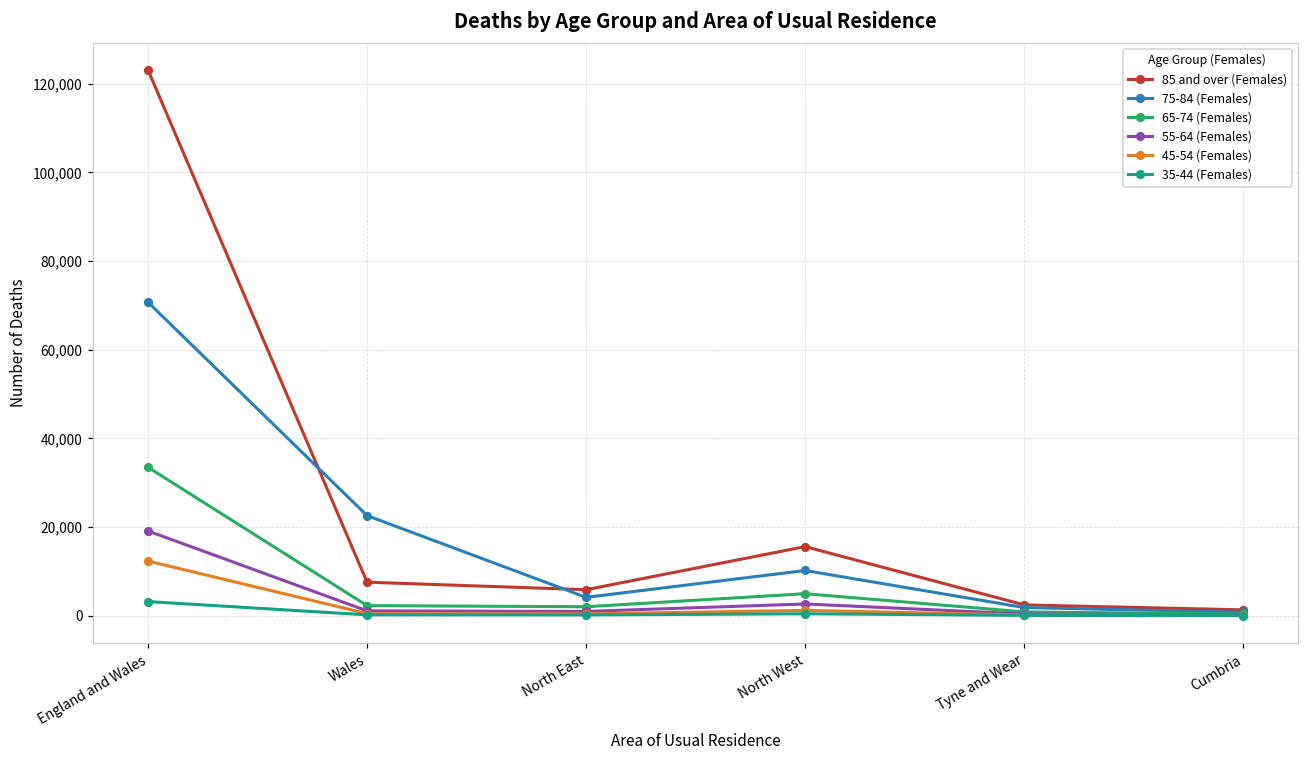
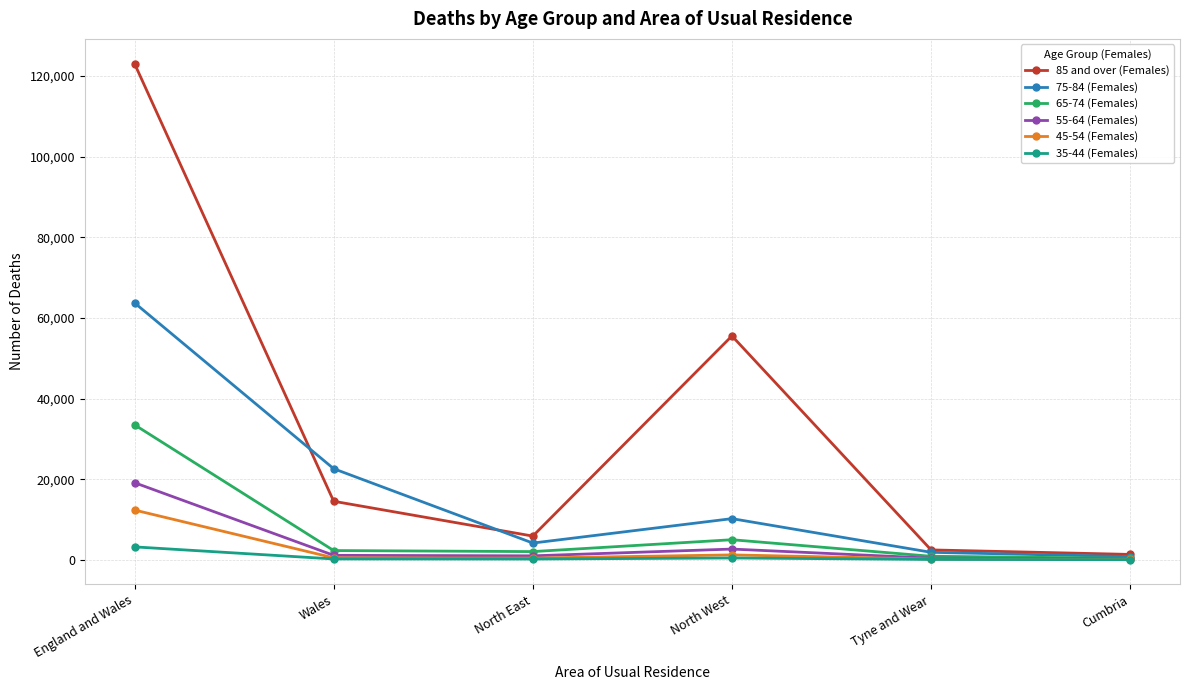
  {
    "85 and over (Females)": {
      "England and Wales": "123,000",
-     "Wales": "8,000",
+     "Wales": "15,000",
      "North East": "6,000",
-     "North West": "16,000"
+     "North West": "56,000"
    },
    "75-84 (Females)": {
-     "England and Wales": "71,000",
+     "England and Wales": "64,000",
      "Wales": "23,000",
      "North East": "4,000",
      "North West": "10,000"
    },
    "55-64 (Females)": {
      "England and Wales": "19,000",
      "North West": "3,000"
    },
    "45-54 (Females)": {
      "England and Wales": "12,000",
      "North West": "1,000"
    }
  }
